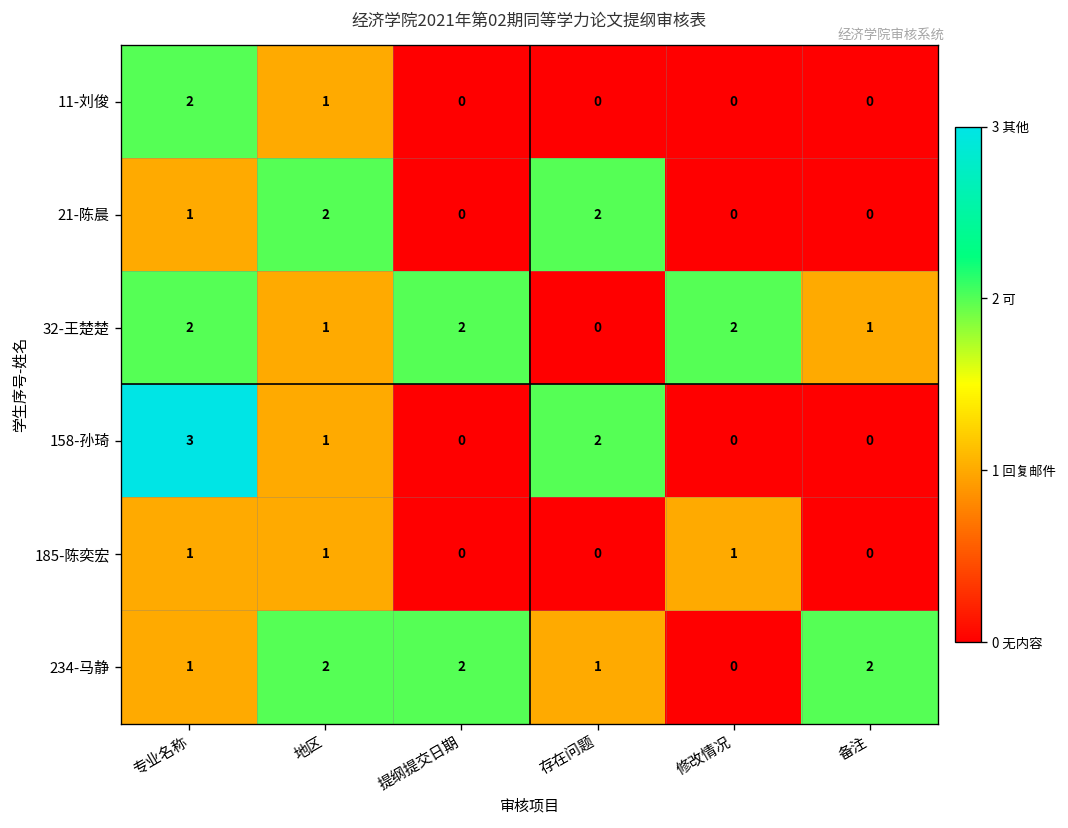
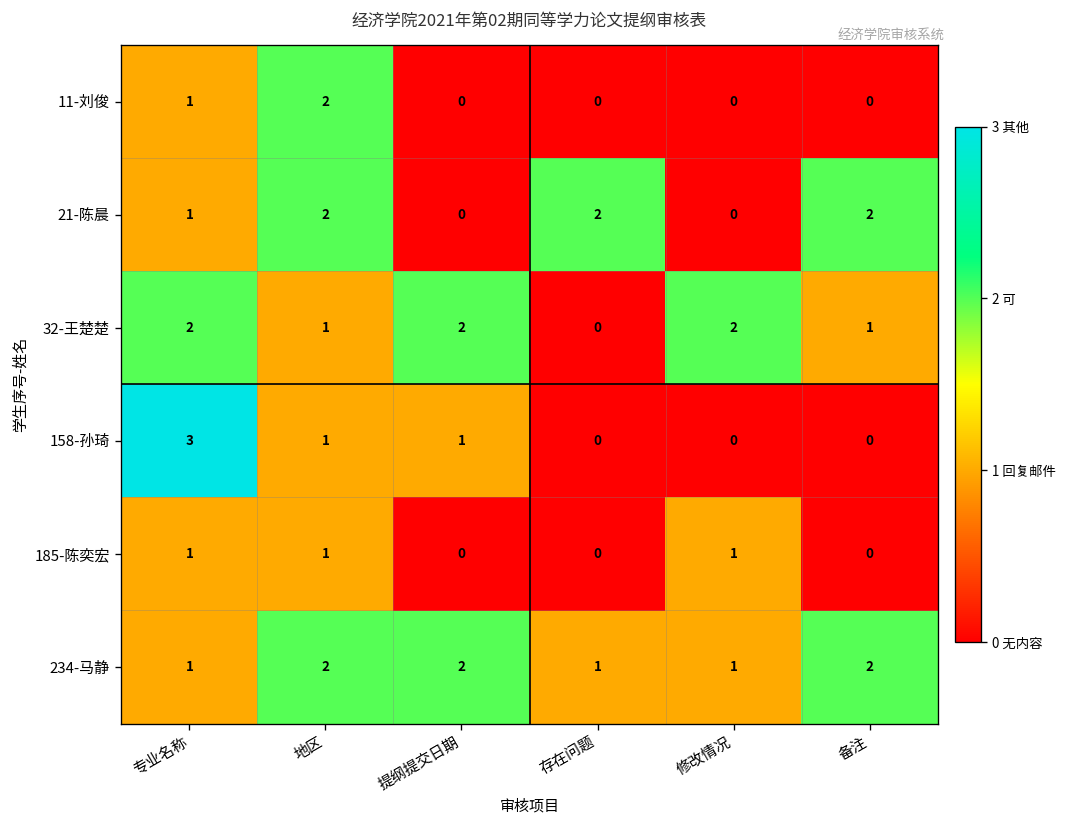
  {
    "11-刘俊": {
-     "专业名称": 2,
-     "地区": 1,
+     "专业名称": 1,
+     "地区": 2,
      "提纲提交日期": 0,
      "存在问题": 0,
      "修改情况": 0,
      "备注": 0
    },
    "21-陈晨": {
      "专业名称": 1,
      "地区": 2,
      "提纲提交日期": 0,
      "存在问题": 2,
      "修改情况": 0,
-     "备注": 0
+     "备注": 2
    },
    "32-王楚楚": {
      "专业名称": 2,
      "地区": 1,
      "提纲提交日期": 2,
      "存在问题": 0,
      "修改情况": 2,
      "备注": 1
    },
    "158-孙琦": {
      "专业名称": 3,
      "地区": 1,
-     "提纲提交日期": 0,
-     "存在问题": 2,
+     "提纲提交日期": 1,
+     "存在问题": 0,
      "修改情况": 0,
      "备注": 0
    },
    "185-陈奕宏": {
      "专业名称": 1,
      "地区": 1,
      "提纲提交日期": 0,
      "存在问题": 0,
      "修改情况": 1,
      "备注": 0
    },
    "234-马静": {
      "专业名称": 1,
      "地区": 2,
      "提纲提交日期": 2,
      "存在问题": 1,
-     "修改情况": 0,
+     "修改情况": 1,
      "备注": 2
    }
  }
